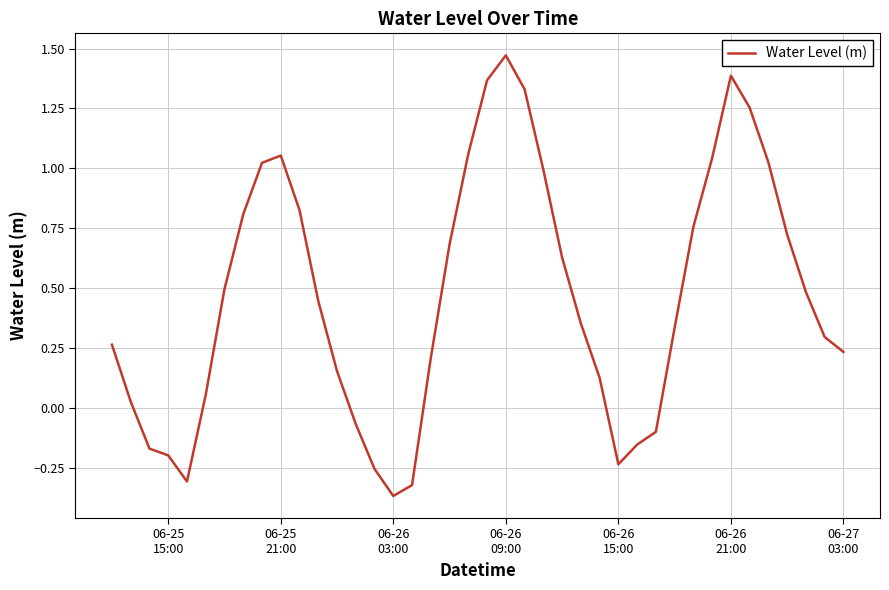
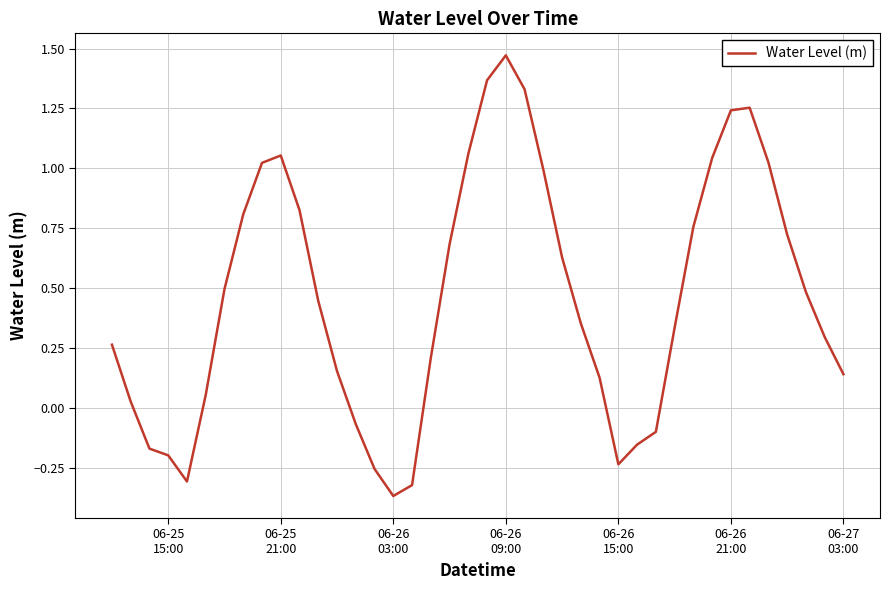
  {
    "06-25 15:00": -0.20,
    "06-25 21:00": 1.05,
    "06-26 03:00": -0.37,
    "06-26 09:00": 1.47,
    "06-26 15:00": -0.24,
-   "06-26 21:00": 1.39,
-   "06-27 03:00": 0.23
+   "06-26 21:00": 1.24,
+   "06-27 03:00": 0.14
  }
